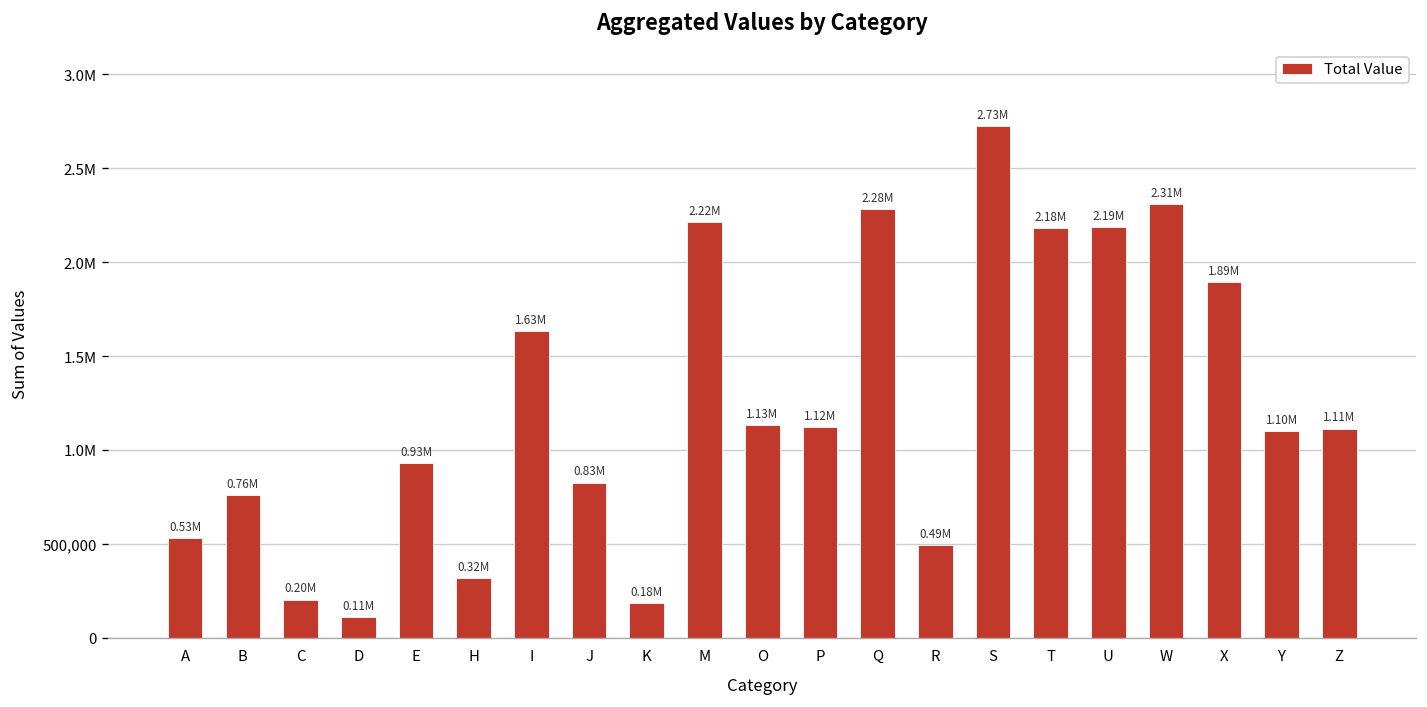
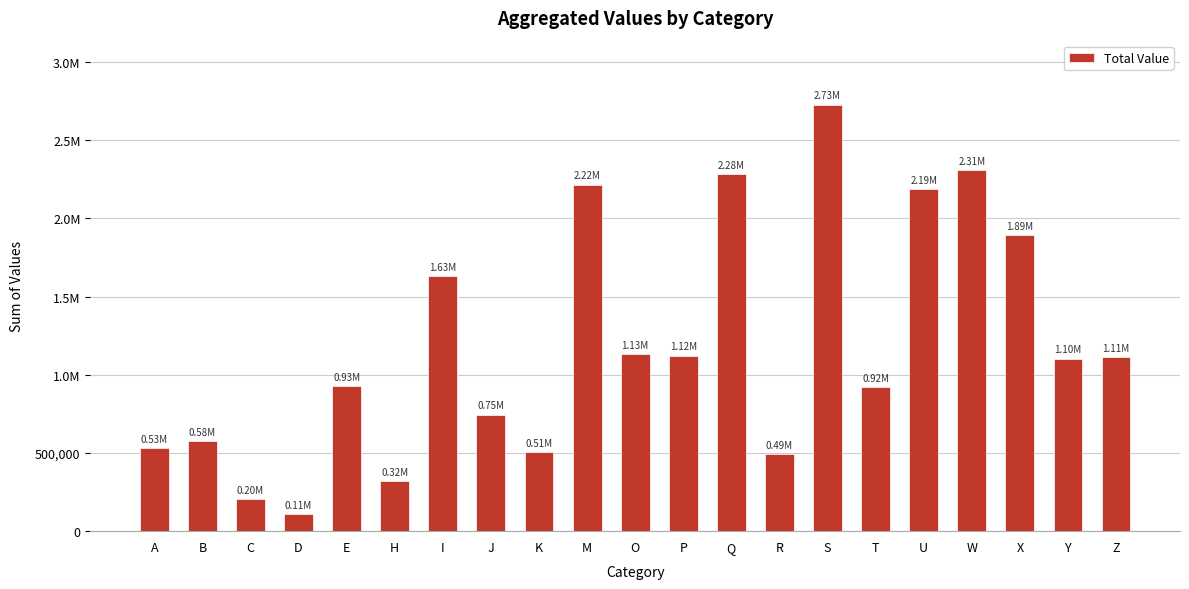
  {
    "A": "0.53M",
-   "B": "0.76M",
+   "B": "0.58M",
    "C": "0.20M",
    "D": "0.11M",
    "E": "0.93M",
    "H": "0.32M",
    "I": "1.63M",
-   "J": "0.83M",
-   "K": "0.18M",
+   "J": "0.75M",
+   "K": "0.51M",
    "M": "2.22M",
    "O": "1.13M",
    "P": "1.12M",
    "Q": "2.28M",
    "R": "0.49M",
    "S": "2.73M",
-   "T": "2.18M",
+   "T": "0.92M",
    "U": "2.19M",
    "W": "2.31M",
    "X": "1.89M",
    "Y": "1.10M",
    "Z": "1.11M"
  }
